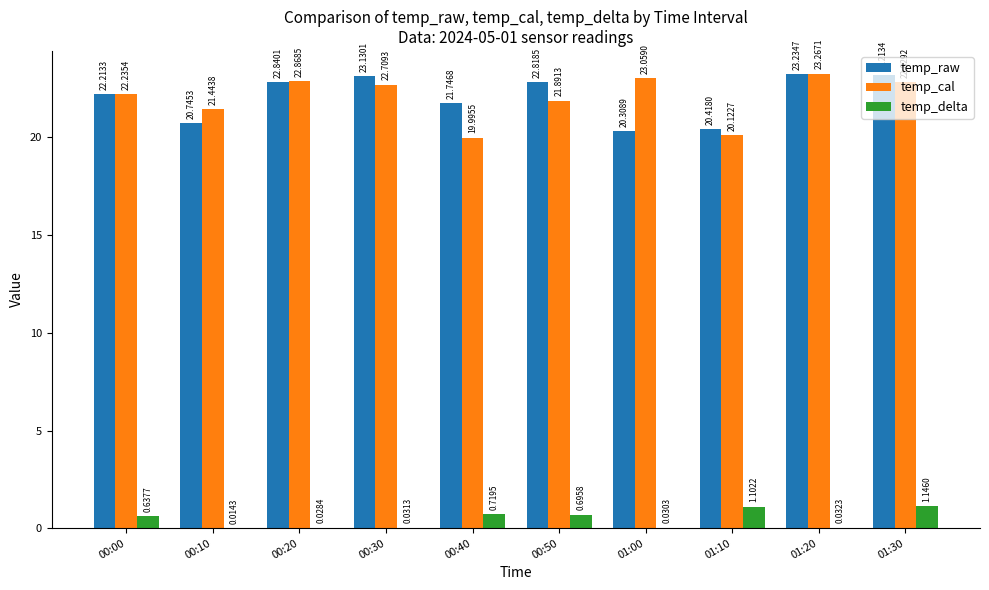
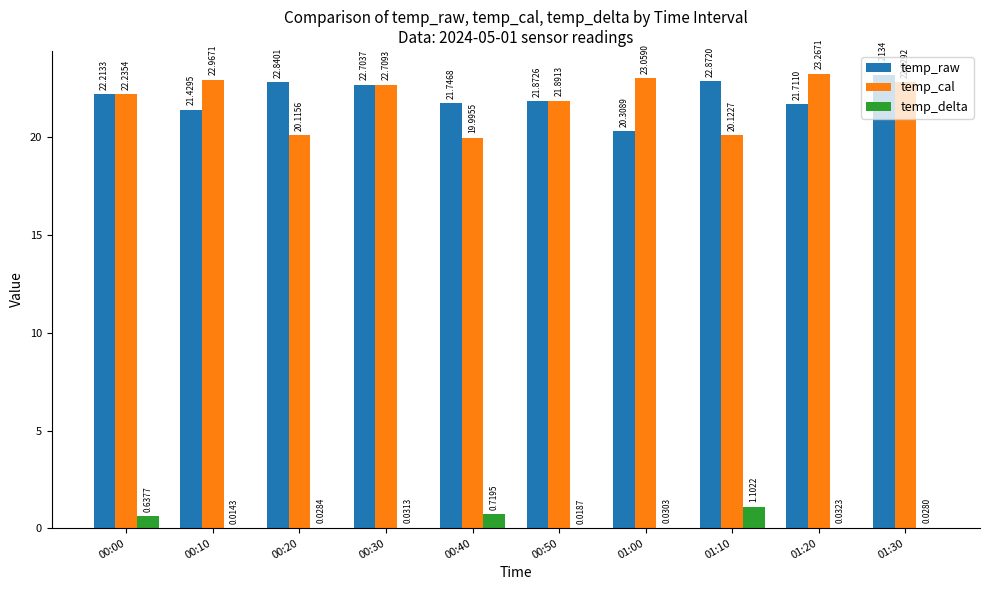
  {
    "temp_raw": {
      "00:00": 22.2133,
-     "00:10": 20.7453,
+     "00:10": 21.4295,
      "00:20": 22.8401,
-     "00:30": 23.1301,
+     "00:30": 22.7037,
      "00:40": 21.7468,
-     "00:50": 22.8185,
+     "00:50": 21.8726,
      "01:00": 20.3089,
-     "01:10": 20.4180,
-     "01:20": 23.2347
+     "01:10": 22.8720,
+     "01:20": 21.7110
    },
    "temp_cal": {
      "00:00": 22.2354,
-     "00:10": 21.4438,
-     "00:20": 22.8685,
+     "00:10": 22.9671,
+     "00:20": 20.1156,
      "00:30": 22.7093,
      "00:40": 19.9955,
      "00:50": 21.8913,
      "01:00": 23.0590,
      "01:10": 20.1227,
      "01:20": 23.2671
    },
    "temp_delta": {
      "00:00": 0.6377,
      "00:10": 0.0143,
      "00:20": 0.0284,
      "00:30": 0.0313,
      "00:40": 0.7195,
-     "00:50": 0.6958,
+     "00:50": 0.0187,
      "01:00": 0.0303,
      "01:10": 1.1022,
      "01:20": 0.0323,
-     "01:30": 1.1460
+     "01:30": 0.0280
    }
  }
